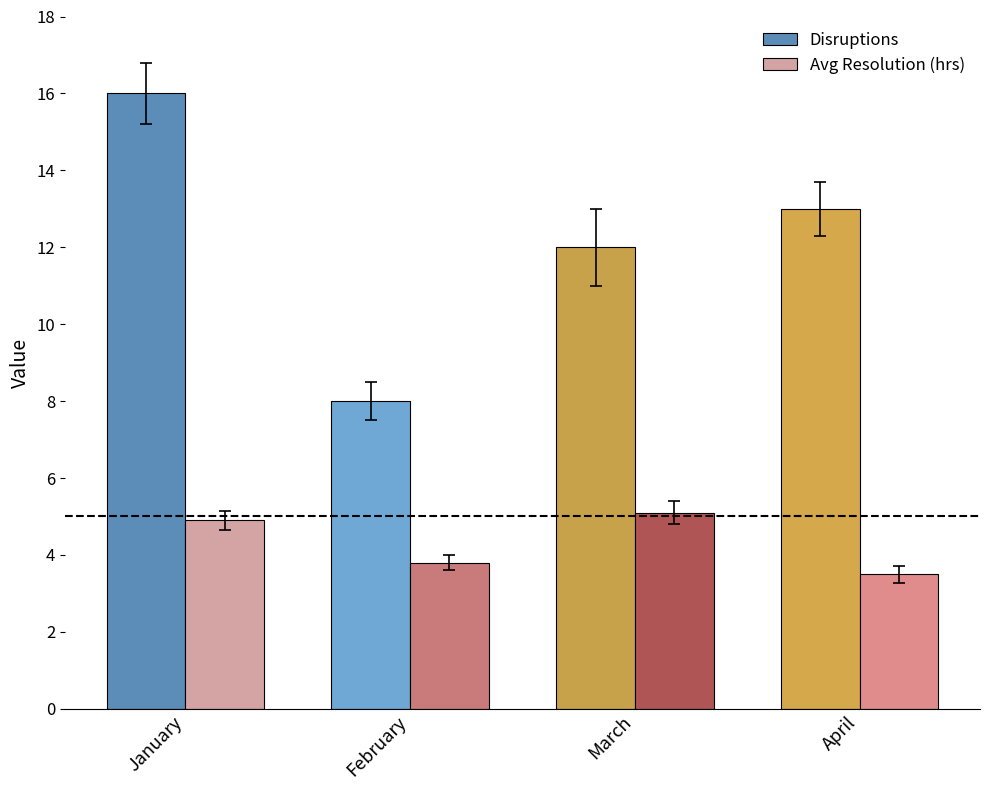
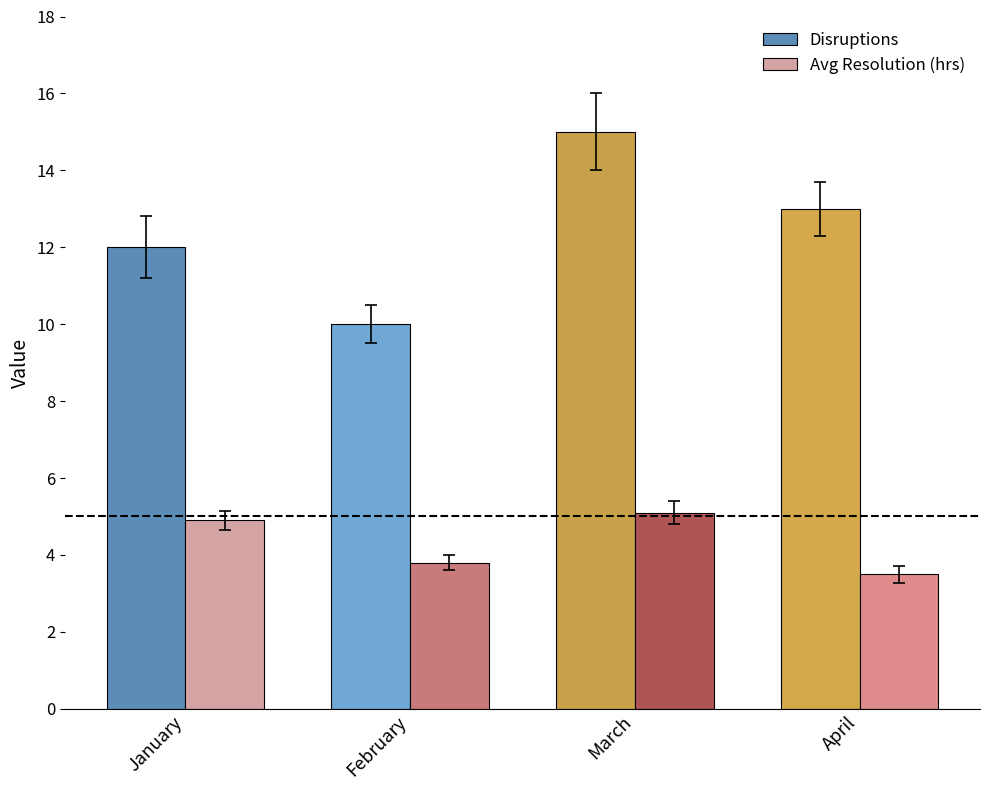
  {
    "Disruptions": {
-     "January": 16,
-     "February": 8,
-     "March": 12,
+     "January": 12,
+     "February": 10,
+     "March": 15,
      "April": 13
    },
    "Avg Resolution (hrs)": {
      "January": 4.9,
      "February": 3.8,
      "March": 5.1,
      "April": 3.5
    }
  }
